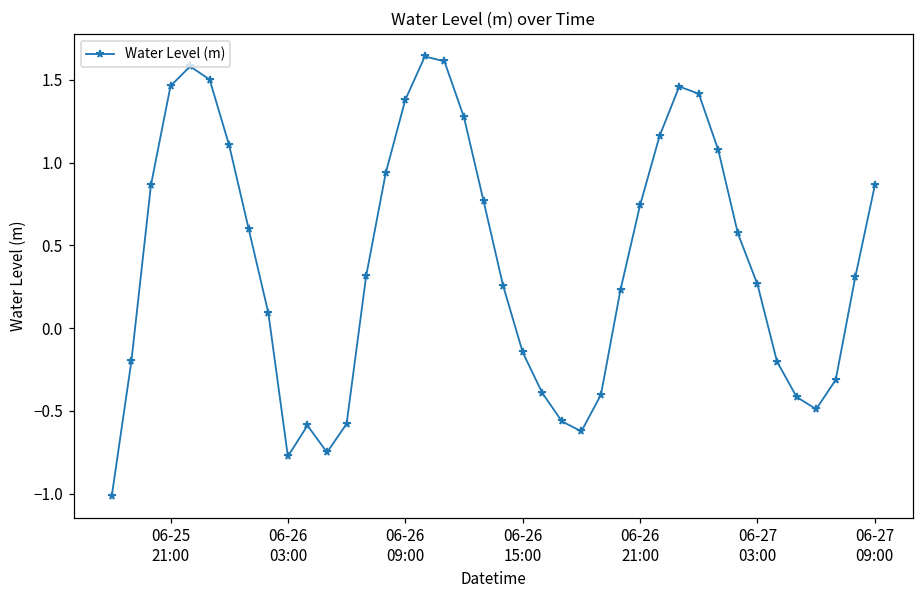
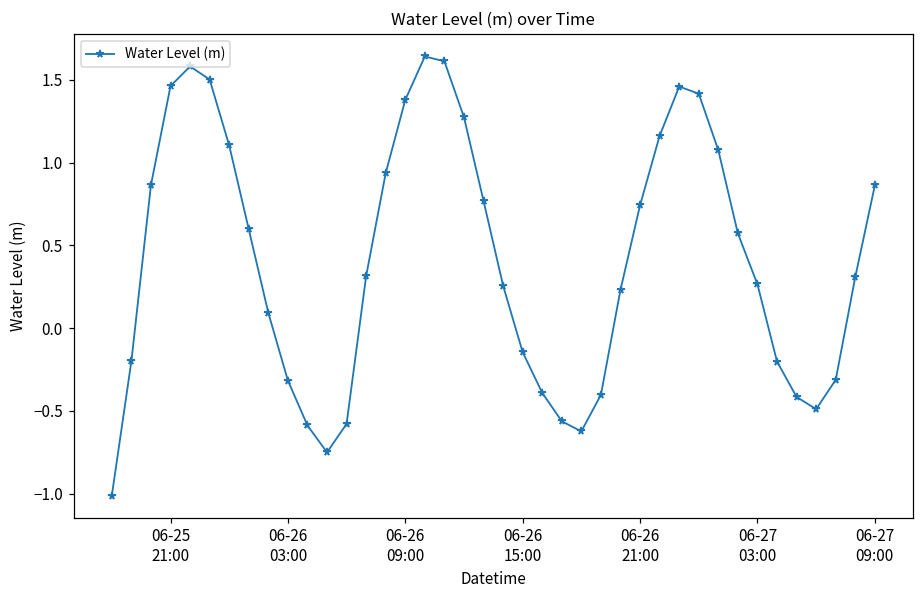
  {
    "06-25 21:00": 1.46,
-   "06-26 03:00": -0.77,
+   "06-26 03:00": -0.32,
    "06-26 09:00": 1.38,
    "06-26 15:00": -0.14,
    "06-26 21:00": 0.74,
    "06-27 03:00": 0.26,
    "06-27 09:00": 0.86
  }
